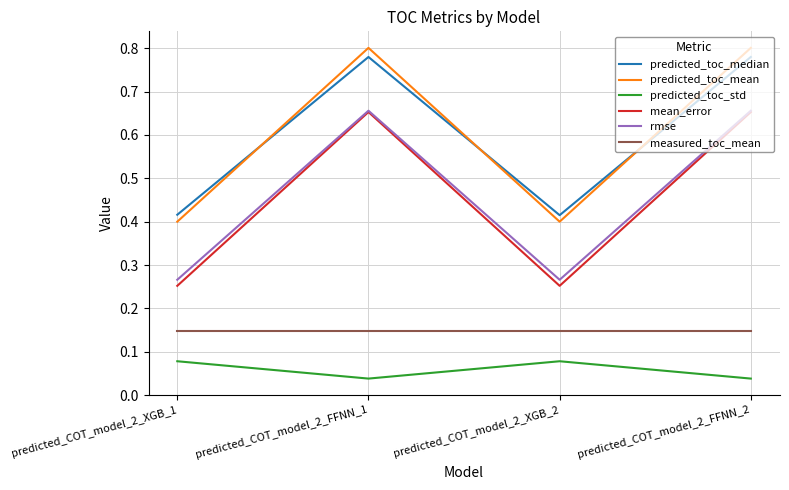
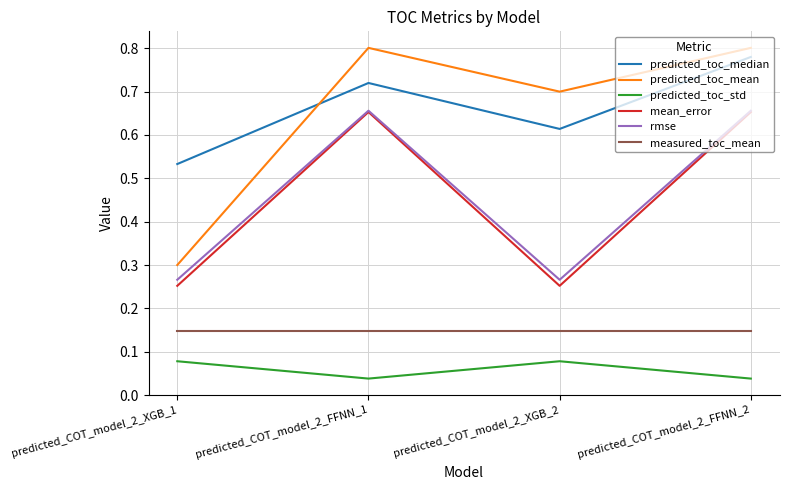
  {
    "predicted_toc_median": {
-     "predicted_COT_model_2_XGB_1": 0.42,
-     "predicted_COT_model_2_FFNN_1": 0.78,
-     "predicted_COT_model_2_XGB_2": 0.42
+     "predicted_COT_model_2_XGB_1": 0.53,
+     "predicted_COT_model_2_FFNN_1": 0.72,
+     "predicted_COT_model_2_XGB_2": 0.61
    },
    "predicted_toc_mean": {
-     "predicted_COT_model_2_XGB_1": 0.4,
+     "predicted_COT_model_2_XGB_1": 0.3,
      "predicted_COT_model_2_FFNN_1": 0.8,
-     "predicted_COT_model_2_XGB_2": 0.4
+     "predicted_COT_model_2_XGB_2": 0.7
    },
    "predicted_toc_std": {
      "predicted_COT_model_2_XGB_1": 0.08,
      "predicted_COT_model_2_FFNN_1": 0.04,
      "predicted_COT_model_2_XGB_2": 0.08,
      "predicted_COT_model_2_FFNN_2": 0.04
    },
    "mean_error": {
      "predicted_COT_model_2_XGB_1": 0.25,
      "predicted_COT_model_2_XGB_2": 0.25
    },
    "rmse": {
      "predicted_COT_model_2_XGB_1": 0.27,
      "predicted_COT_model_2_XGB_2": 0.27
    },
    "measured_toc_mean": {
      "predicted_COT_model_2_XGB_1": 0.15,
      "predicted_COT_model_2_FFNN_1": 0.15,
      "predicted_COT_model_2_XGB_2": 0.15,
      "predicted_COT_model_2_FFNN_2": 0.15
    }
  }
